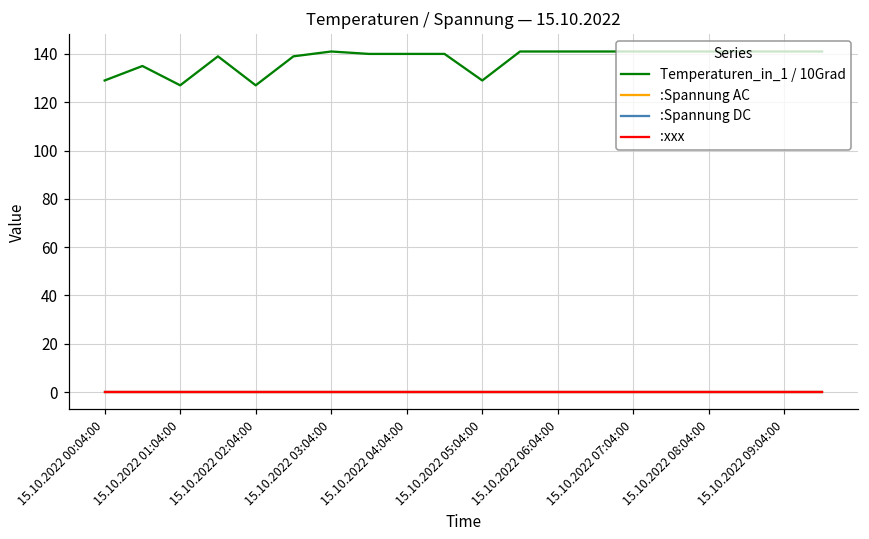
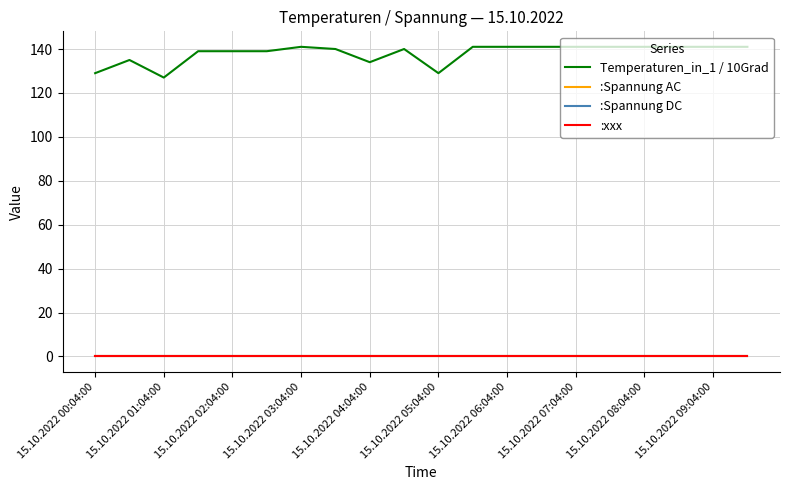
  {
    "Temperaturen_in_1 / 10Grad": {
      "15.10.2022 00:04:00": 129,
      "15.10.2022 01:04:00": 127,
-     "15.10.2022 02:04:00": 127,
+     "15.10.2022 02:04:00": 139,
      "15.10.2022 03:04:00": 141,
-     "15.10.2022 04:04:00": 140,
+     "15.10.2022 04:04:00": 134,
      "15.10.2022 05:04:00": 129,
      "15.10.2022 06:04:00": 141
    },
    ":xxx": {
      "15.10.2022 00:04:00": 0,
      "15.10.2022 01:04:00": 0,
      "15.10.2022 02:04:00": 0,
      "15.10.2022 03:04:00": 0,
      "15.10.2022 04:04:00": 0,
      "15.10.2022 05:04:00": 0,
      "15.10.2022 06:04:00": 0,
      "15.10.2022 07:04:00": 0,
      "15.10.2022 08:04:00": 0,
      "15.10.2022 09:04:00": 0
    }
  }
